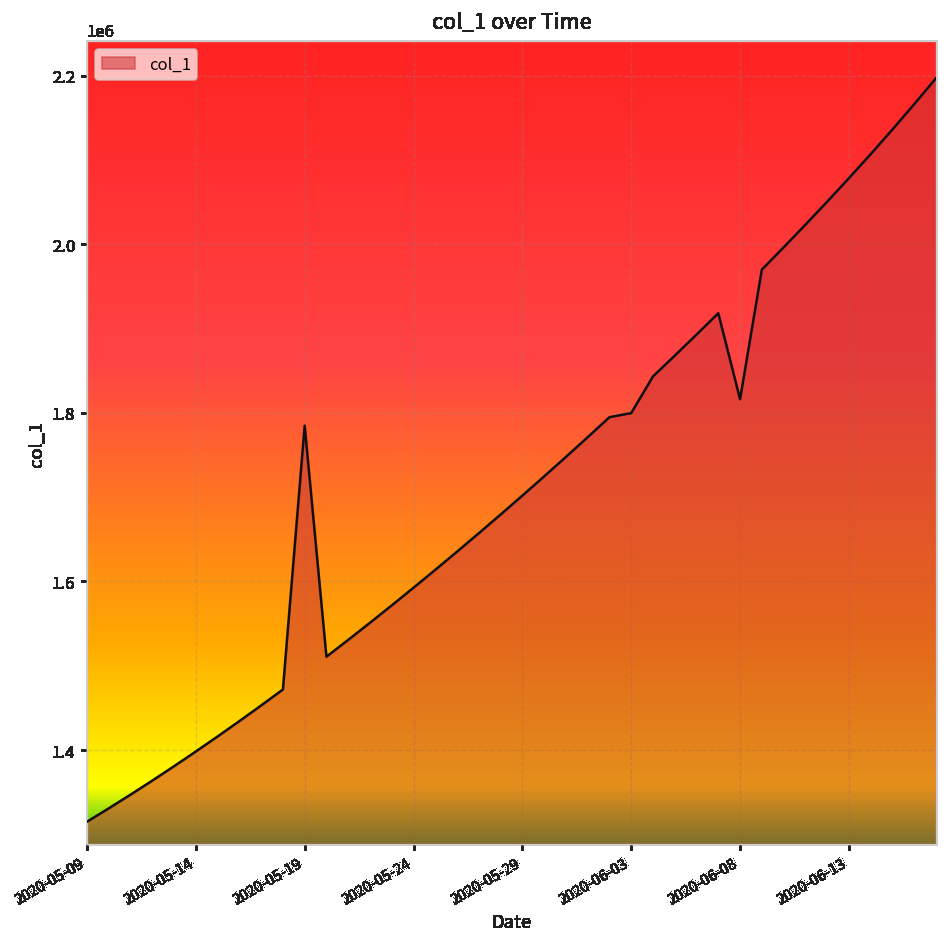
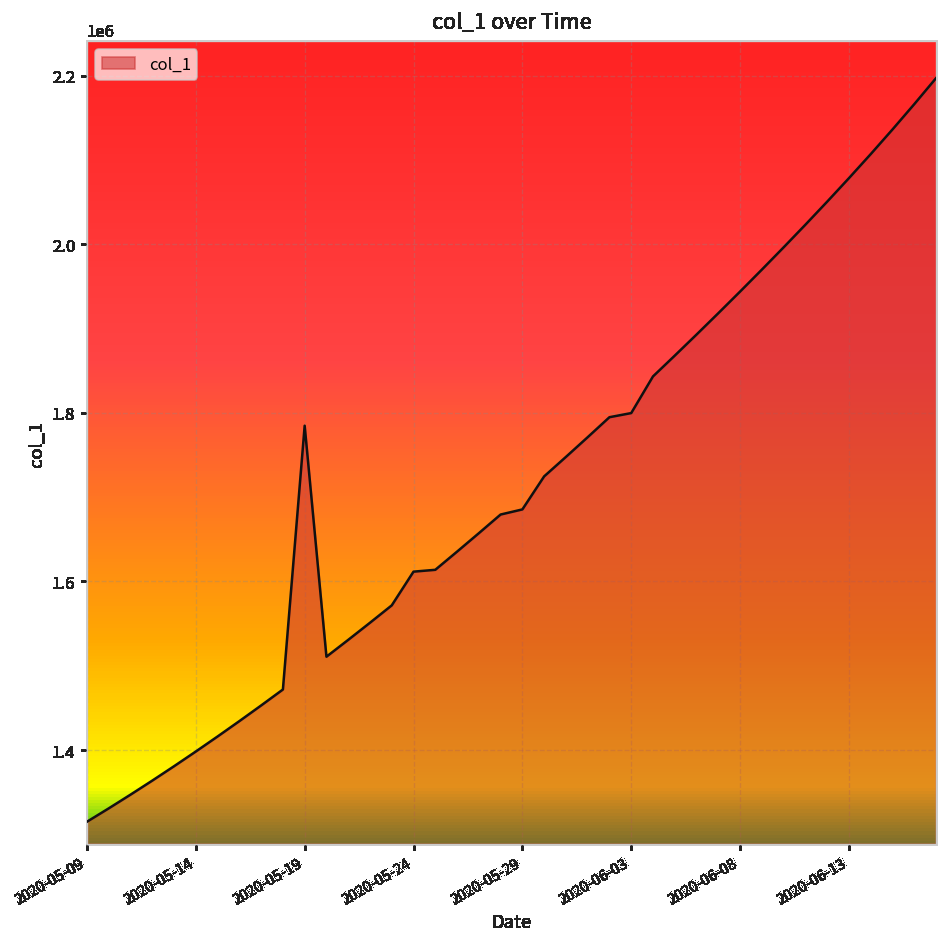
  {
    "2020-05-09": 1320000,
    "2020-05-14": 1400000,
    "2020-05-19": 1780000,
-   "2020-05-24": 1590000,
-   "2020-05-29": 1700000,
+   "2020-05-24": 1610000,
+   "2020-05-29": 1690000,
    "2020-06-03": 1800000,
-   "2020-06-08": 1820000,
+   "2020-06-08": 1940000,
    "2020-06-13": 2080000
  }
